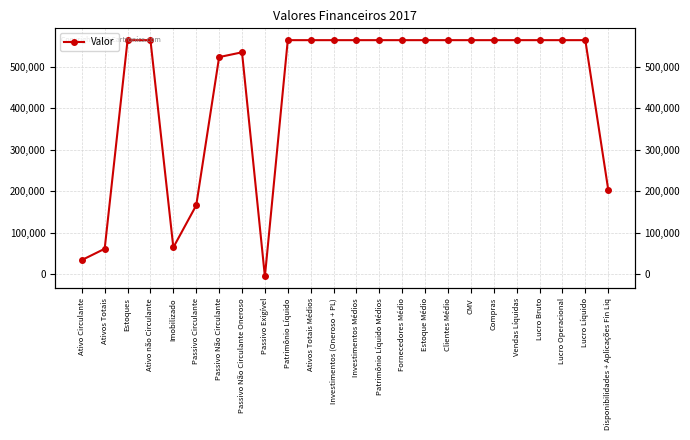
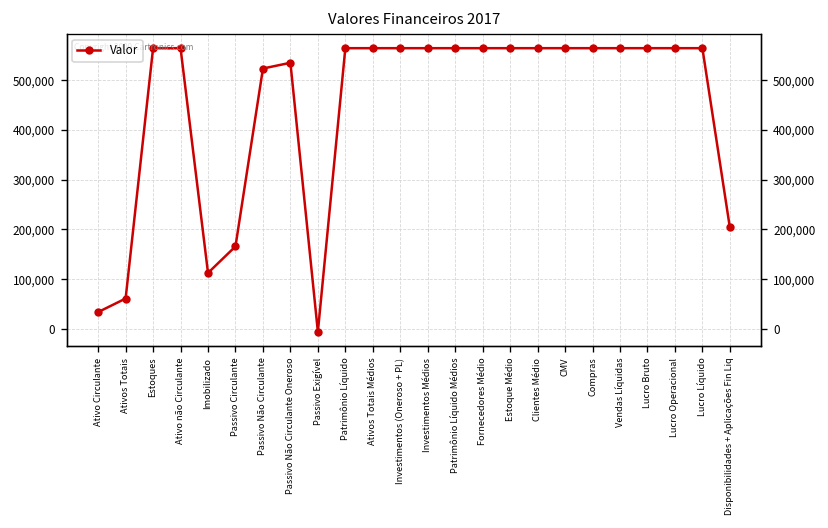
  {
    "Ativo Circulante": "30,000",
    "Ativos Totais": "60,000",
-   "Imobilizado": "60,000",
+   "Imobilizado": "110,000",
    "Passivo Circulante": "170,000",
    "Passivo Não Circulante": "520,000",
    "Passivo Não Circulante Oneroso": "540,000",
    "Passivo Exigível": "-10,000",
    "Patrimônio Líquido": "560,000",
    "Ativos Totais Médios": "560,000",
    "Investimentos (Oneroso + PL)": "560,000",
    "Investimentos Médios": "560,000",
    "Patrimônio Líquido Médios": "560,000",
    "Fornecedores Médio": "560,000",
    "Estoque Médio": "560,000",
    "Clientes Médio": "560,000",
    "CMV": "560,000",
    "Compras": "560,000",
    "Vendas Líquidas": "560,000",
    "Lucro Bruto": "560,000",
    "Lucro Operacional": "560,000",
    "Lucro Líquido": "560,000",
    "Disponibilidades + Aplicações Fin Liq": "200,000"
  }
